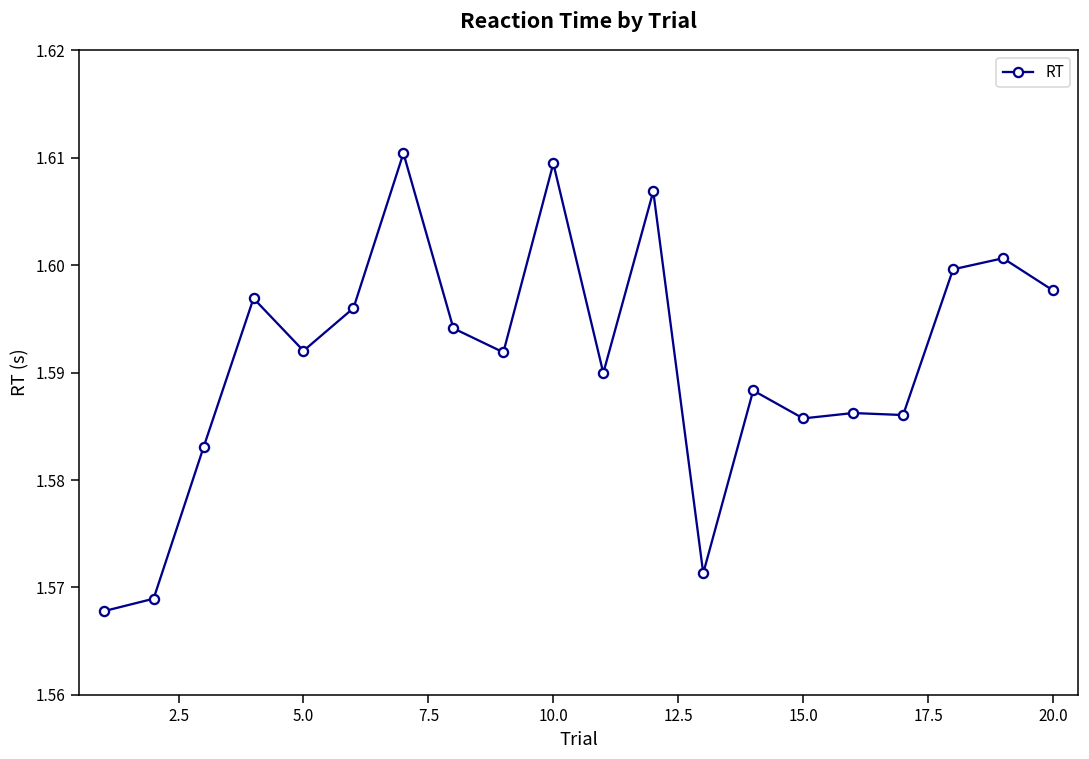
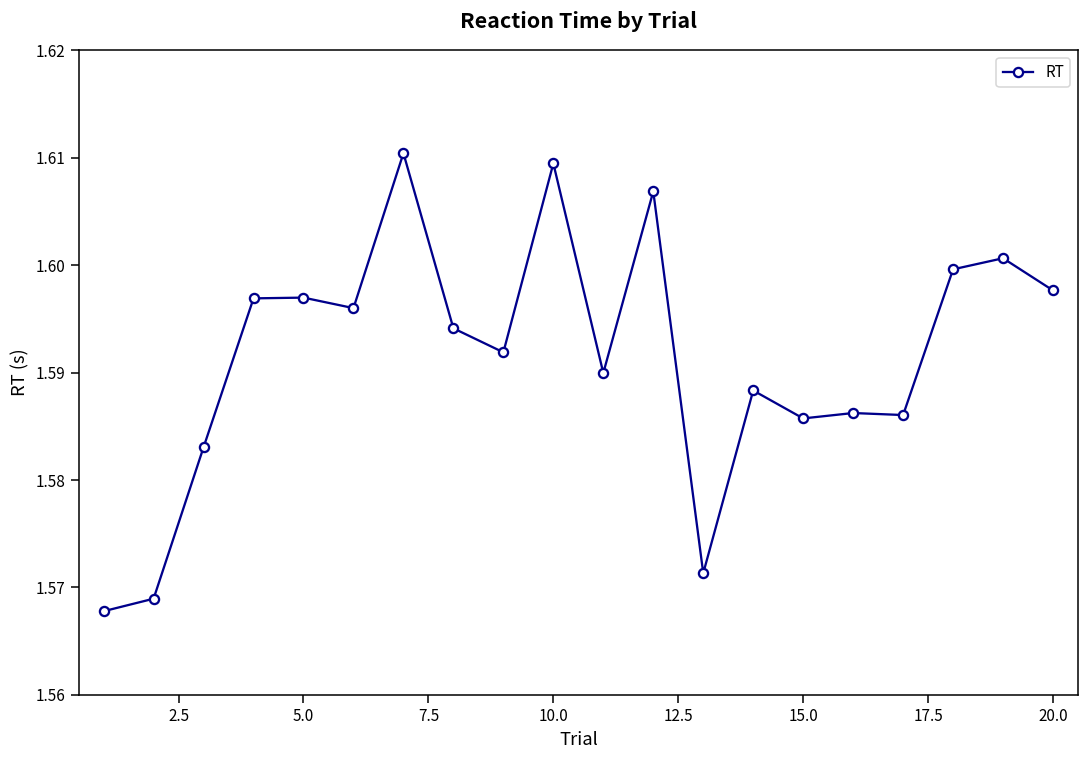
  {
-   "5.0": 1.592,
+   "5.0": 1.597,
    "10.0": 1.609,
    "15.0": 1.586,
    "20.0": 1.598
  }
